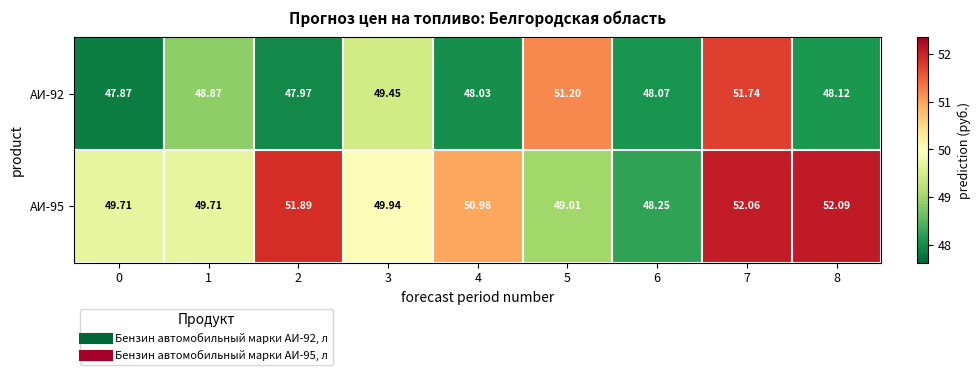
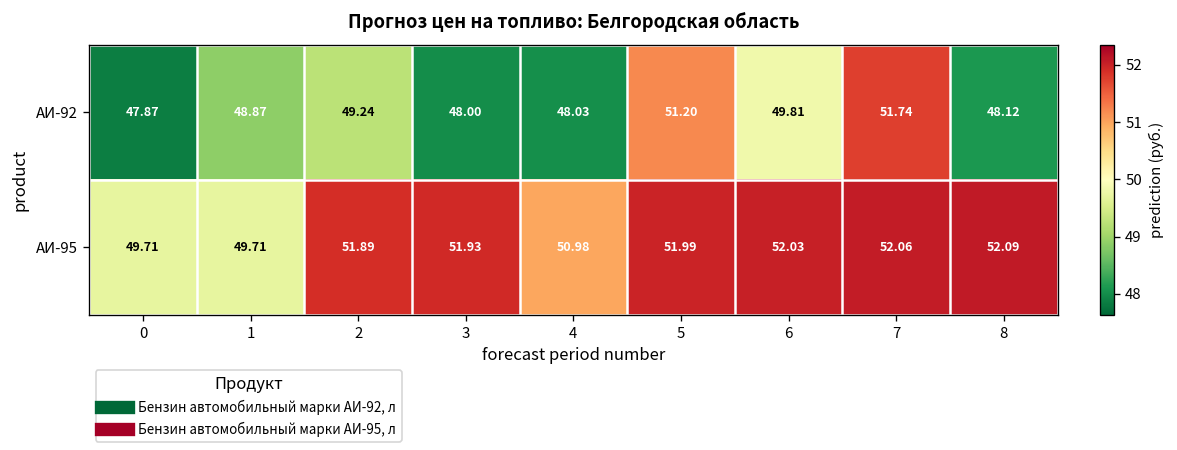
  {
    "АИ-92": {
      "0": 47.87,
      "1": 48.87,
-     "2": 47.97,
-     "3": 49.45,
+     "2": 49.24,
+     "3": 48.00,
      "4": 48.03,
      "5": 51.20,
-     "6": 48.07,
+     "6": 49.81,
      "7": 51.74,
      "8": 48.12
    },
    "АИ-95": {
      "0": 49.71,
      "1": 49.71,
      "2": 51.89,
-     "3": 49.94,
+     "3": 51.93,
      "4": 50.98,
-     "5": 49.01,
-     "6": 48.25,
+     "5": 51.99,
+     "6": 52.03,
      "7": 52.06,
      "8": 52.09
    }
  }
